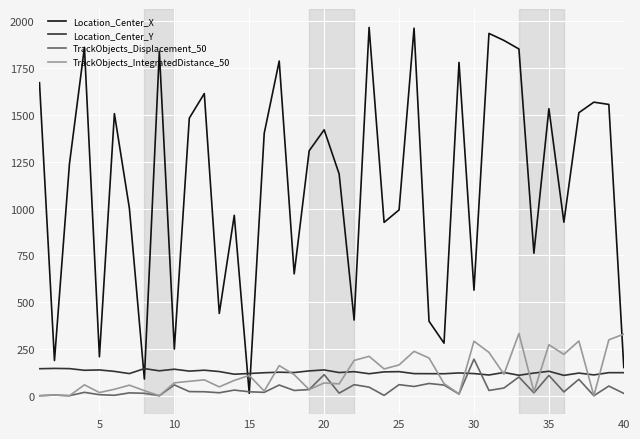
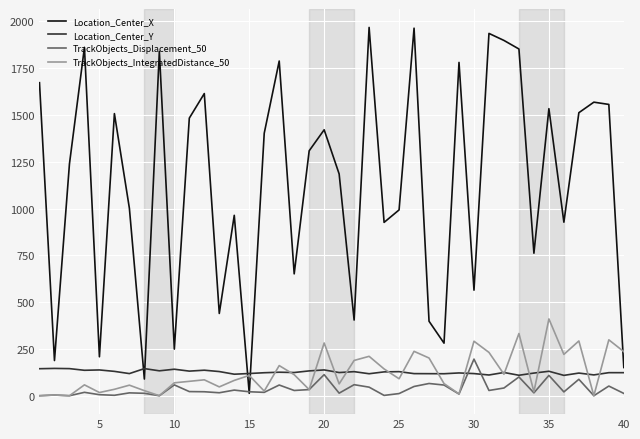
  {
    "TrackObjects_Displacement_50": {
      "20": 110,
-     "25": 60,
+     "25": 10,
      "30": 200,
      "35": 110,
      "40": 10
    },
    "TrackObjects_IntegratedDistance_50": {
-     "20": 70,
-     "25": 160,
+     "20": 280,
+     "25": 90,
      "30": 290,
-     "35": 270,
-     "40": 330
+     "35": 410,
+     "40": 240
    }
  }
